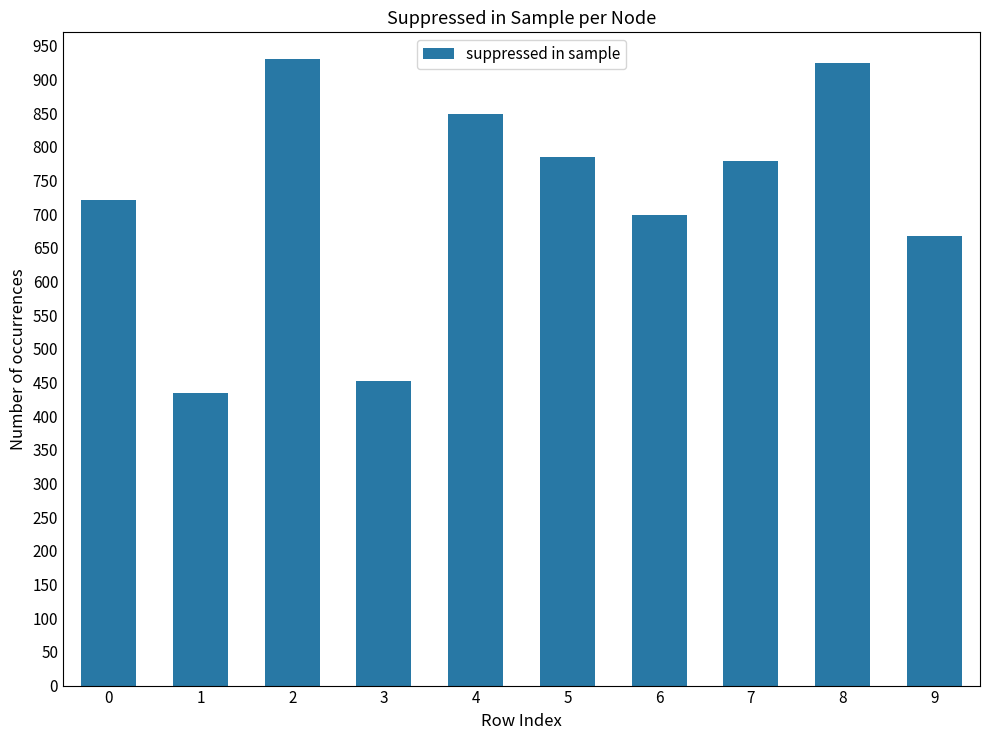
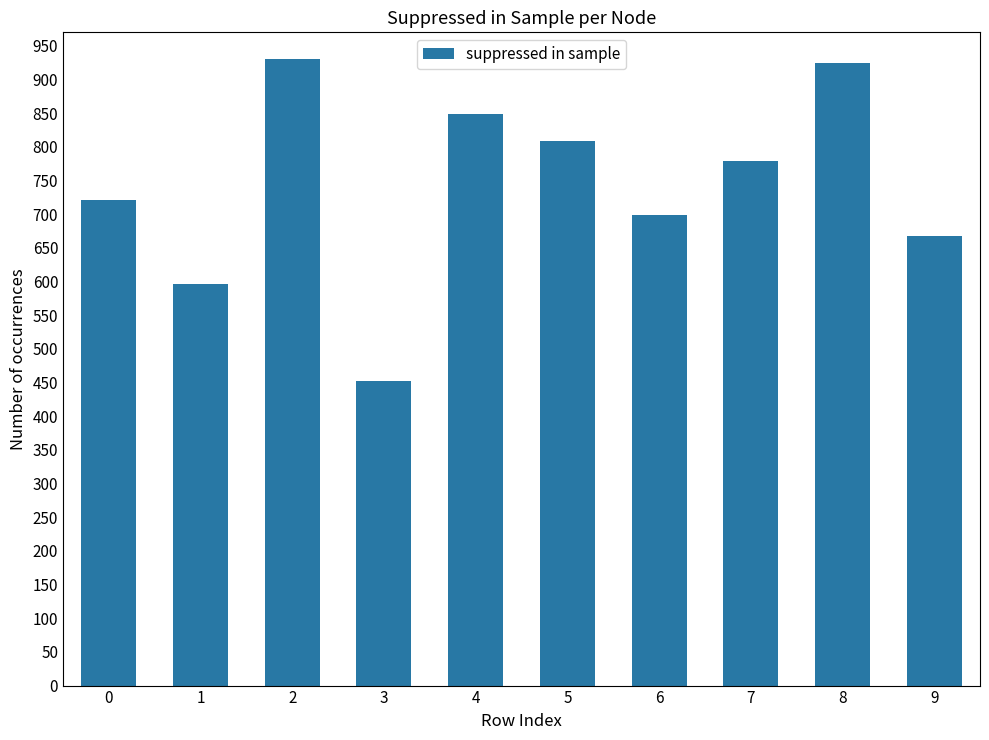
  {
    "0": 720,
-   "1": 430,
+   "1": 600,
    "2": 930,
    "3": 450,
    "4": 850,
-   "5": 790,
+   "5": 810,
    "6": 700,
    "7": 780,
    "8": 920,
    "9": 670
  }
